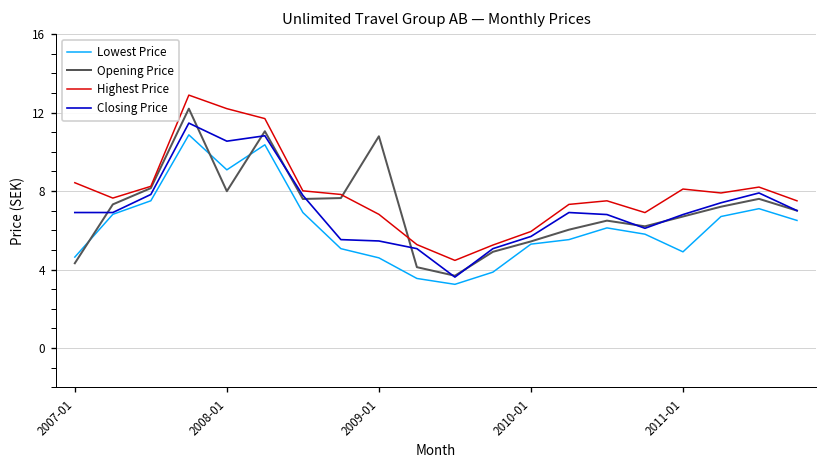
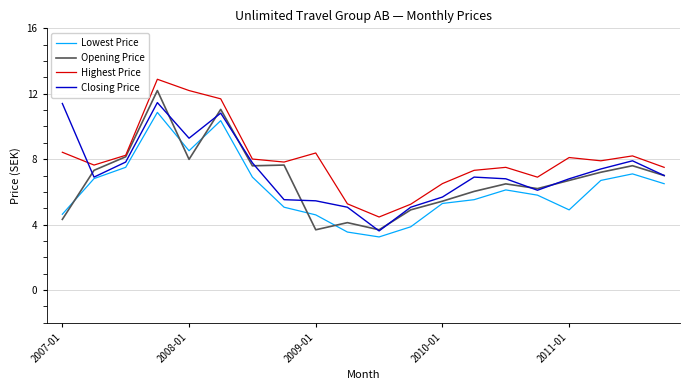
  {
    "Lowest Price": {
      "2007-01": 4.6,
-     "2008-01": 9.1,
+     "2008-01": 8.5,
      "2009-01": 4.6,
      "2011-01": 4.9
    },
    "Opening Price": {
      "2007-01": 4.3,
      "2008-01": 8.0,
-     "2009-01": 10.8
+     "2009-01": 3.7
    },
    "Highest Price": {
      "2007-01": 8.4,
      "2008-01": 12.2,
-     "2009-01": 6.8,
-     "2010-01": 5.9,
+     "2009-01": 8.4,
+     "2010-01": 6.5,
      "2011-01": 8.1
    },
    "Closing Price": {
-     "2007-01": 6.9,
-     "2008-01": 10.5,
+     "2007-01": 11.4,
+     "2008-01": 9.3,
      "2009-01": 5.5,
      "2010-01": 5.7
    }
  }
